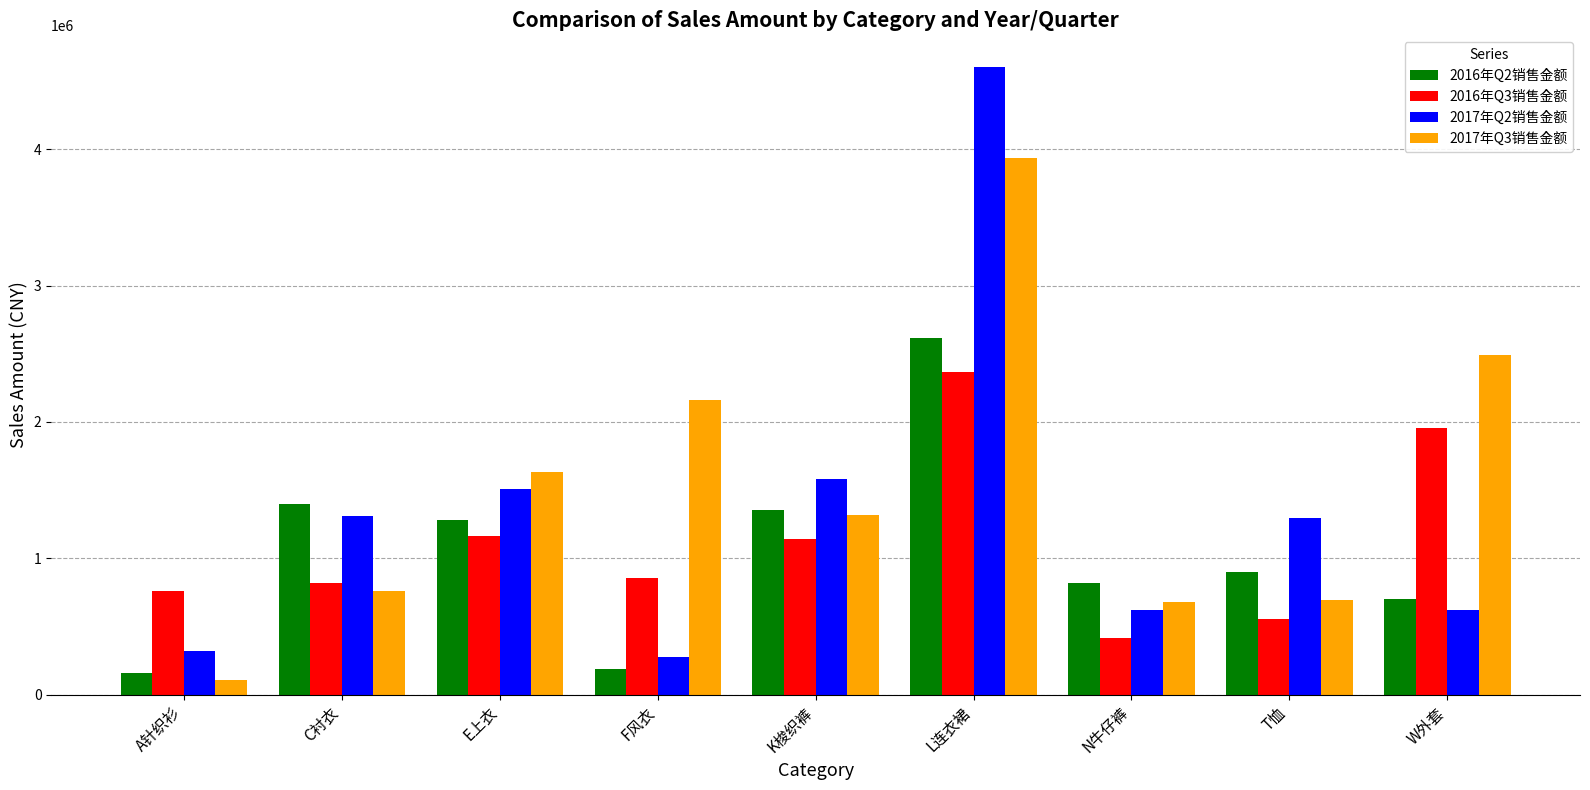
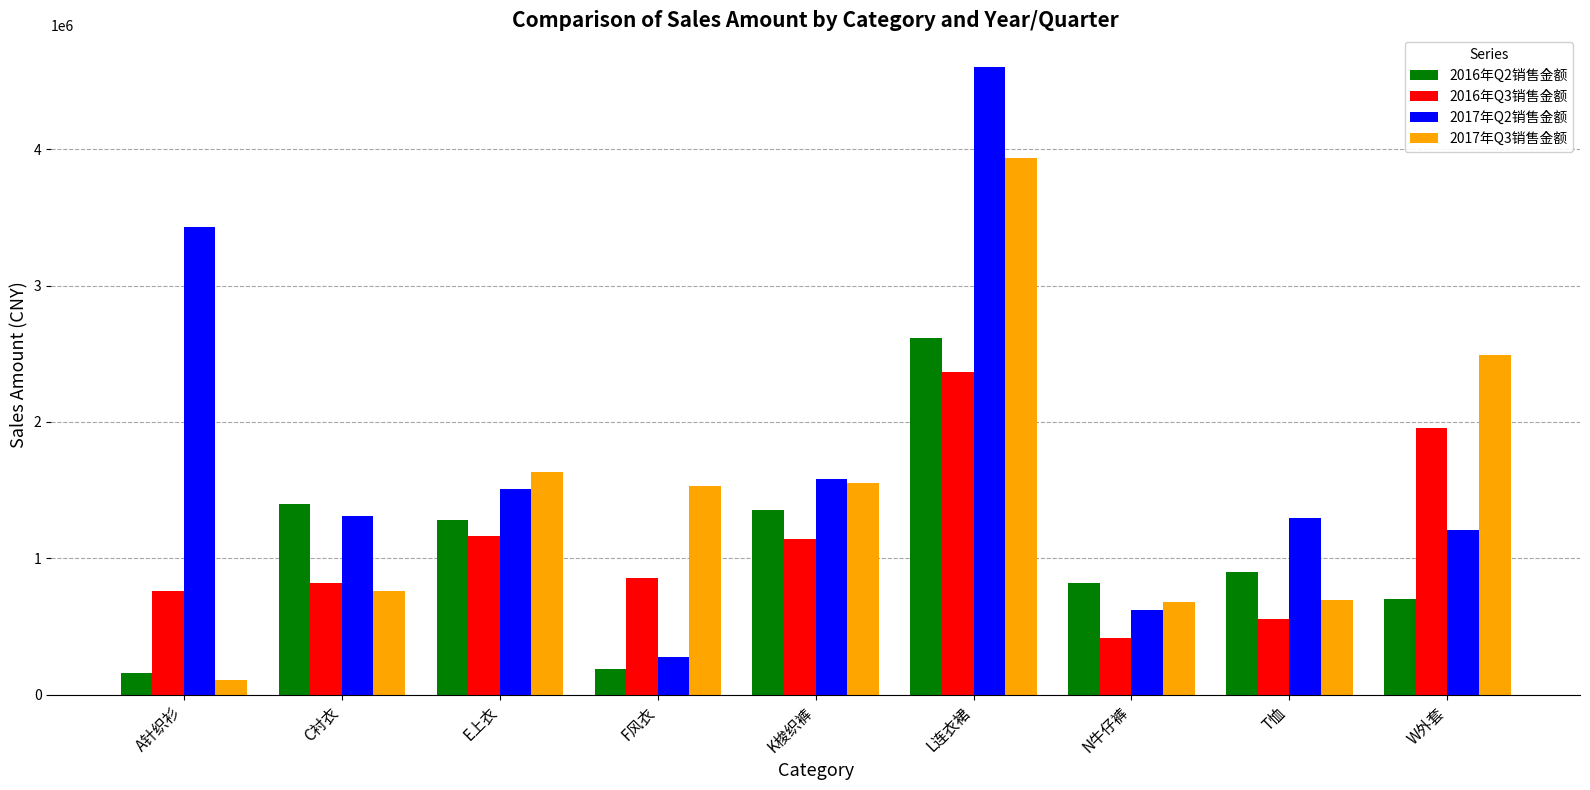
  {
    "2016年Q2销售金额": {
      "A针织衫": 160000,
      "C衬衣": 1400000,
      "E上衣": 1280000,
      "F风衣": 190000,
      "K梭织裤": 1360000,
      "L连衣裙": 2610000,
      "N牛仔裤": 820000,
      "T恤": 900000,
      "W外套": 700000
    },
    "2016年Q3销售金额": {
      "A针织衫": 760000,
      "C衬衣": 820000,
      "E上衣": 1160000,
      "F风衣": 850000,
      "K梭织裤": 1140000,
      "L连衣裙": 2370000,
      "N牛仔裤": 420000,
      "T恤": 560000,
      "W外套": 1950000
    },
    "2017年Q2销售金额": {
-     "A针织衫": 320000,
+     "A针织衫": 3430000,
      "C衬衣": 1310000,
      "E上衣": 1500000,
      "F风衣": 280000,
      "K梭织裤": 1580000,
      "L连衣裙": 4600000,
      "N牛仔裤": 620000,
      "T恤": 1300000,
-     "W外套": 620000
+     "W外套": 1210000
    },
    "2017年Q3销售金额": {
      "A针织衫": 110000,
      "C衬衣": 760000,
      "E上衣": 1630000,
-     "F风衣": 2160000,
-     "K梭织裤": 1320000,
+     "F风衣": 1530000,
+     "K梭织裤": 1550000,
      "L连衣裙": 3930000,
      "N牛仔裤": 680000,
      "T恤": 700000,
      "W外套": 2490000
    }
  }
